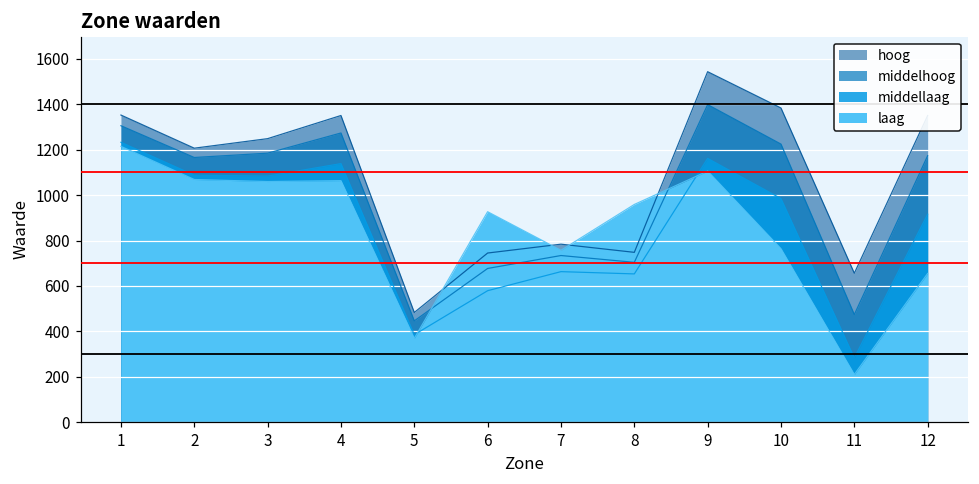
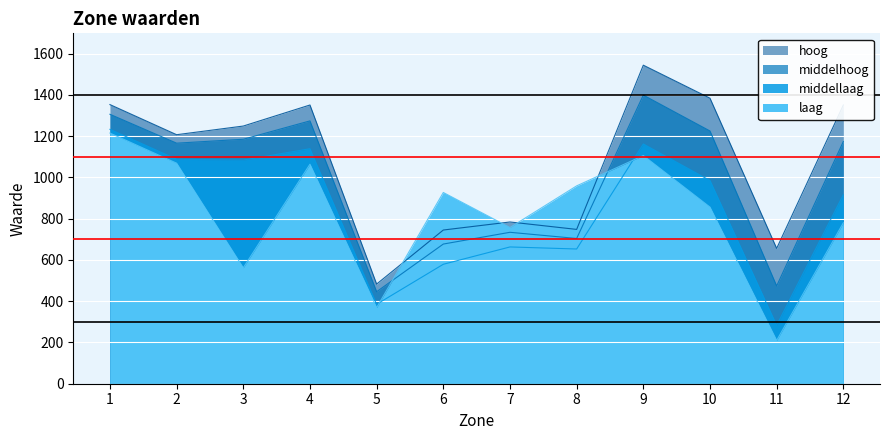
  {
    "laag": {
      "1": 1220,
      "2": 1070,
-     "3": 1060,
+     "3": 560,
      "4": 1060,
      "5": 370,
      "6": 930,
      "7": 760,
      "8": 960,
      "9": 1110,
-     "10": 760,
+     "10": 860,
      "11": 210,
-     "12": 660
+     "12": 780
    }
  }
